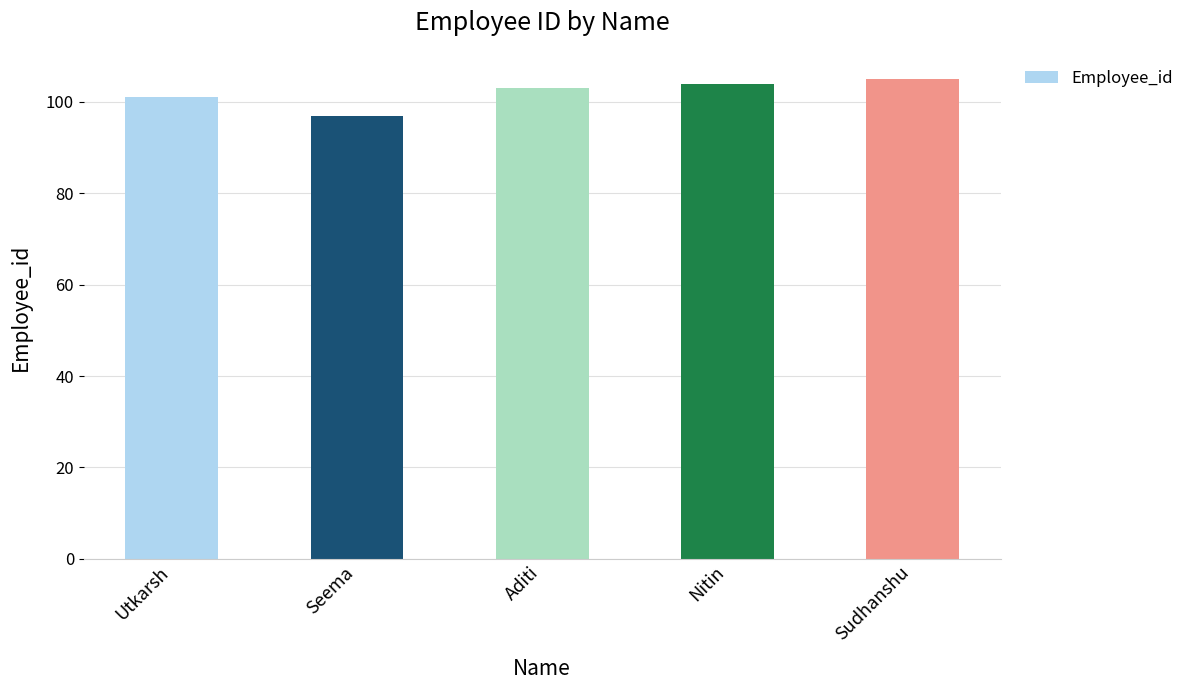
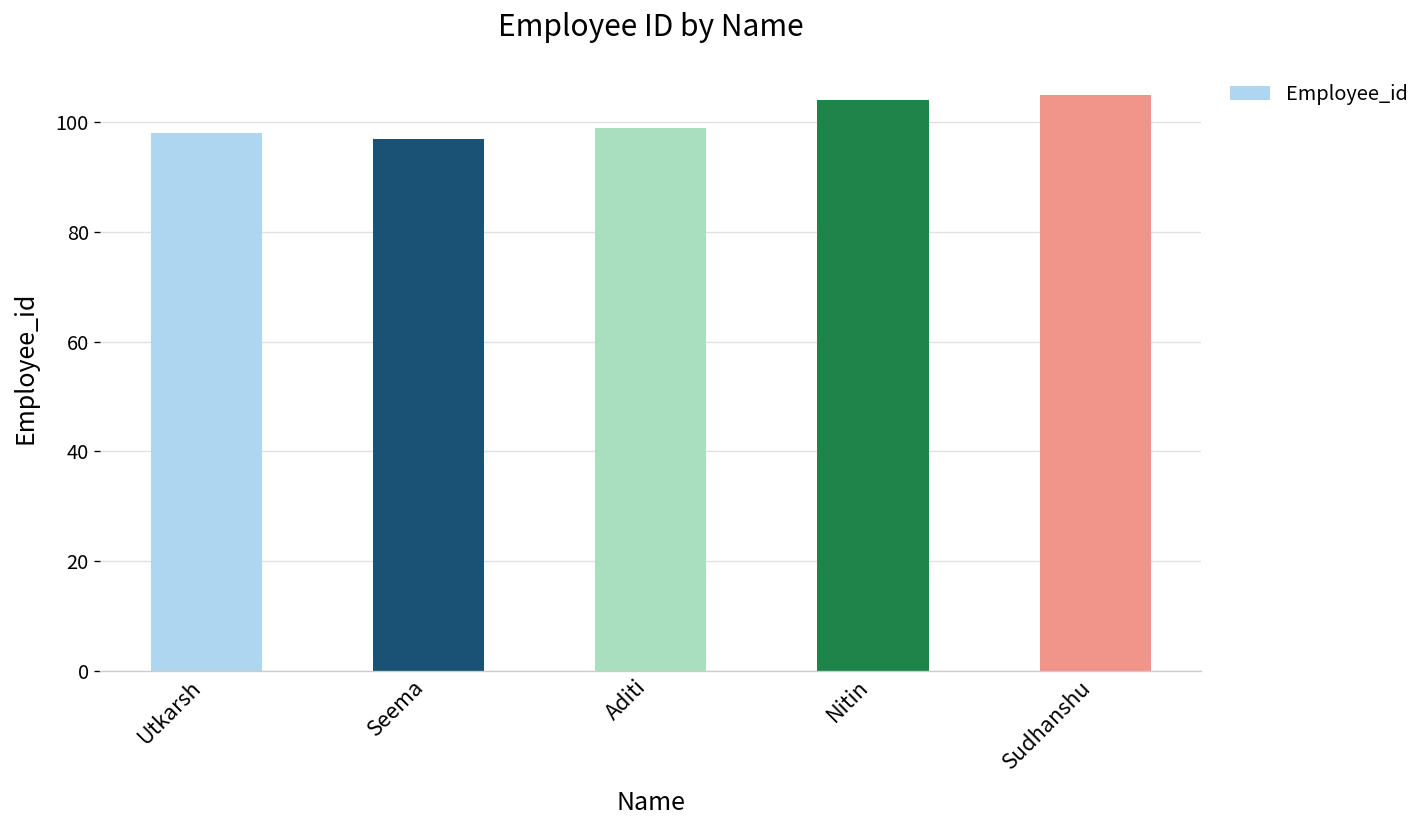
  {
-   "Utkarsh": 101,
+   "Utkarsh": 98,
    "Seema": 97,
-   "Aditi": 103,
+   "Aditi": 99,
    "Nitin": 104,
    "Sudhanshu": 105
  }
